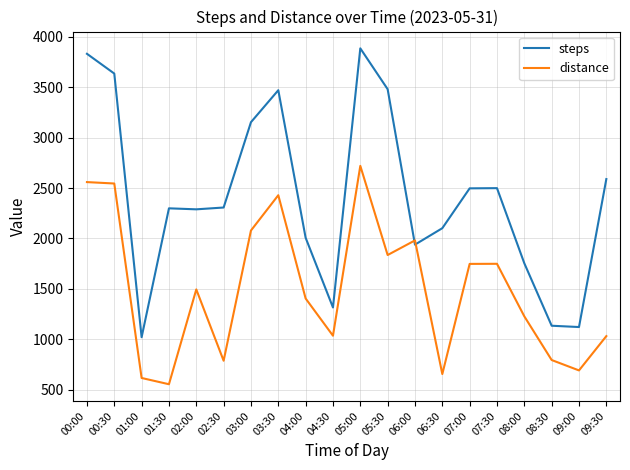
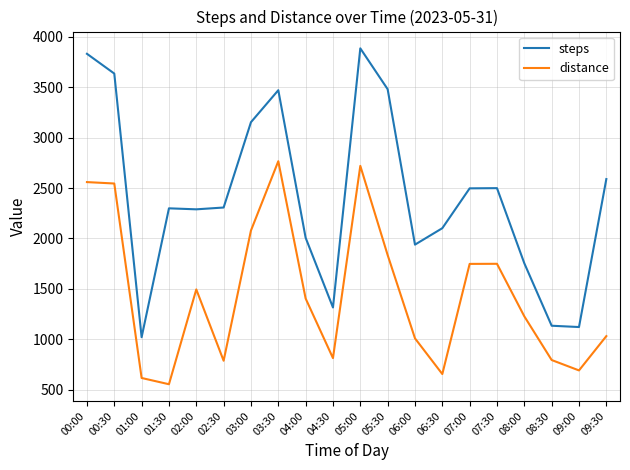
  {
    "steps": {
      "00:00": 3830,
      "00:30": 3640,
      "01:00": 1020,
      "01:30": 2300,
      "02:00": 2290,
      "02:30": 2310,
      "03:00": 3150,
      "03:30": 3470,
      "04:00": 2010,
      "04:30": 1320,
      "05:00": 3890,
      "05:30": 3480,
      "06:00": 1940,
      "06:30": 2100,
      "07:00": 2500,
      "07:30": 2500,
      "08:00": 1750,
      "08:30": 1140,
      "09:00": 1120,
      "09:30": 2590
    },
    "distance": {
      "00:00": 2560,
      "00:30": 2550,
      "01:00": 620,
      "01:30": 560,
      "02:00": 1500,
      "02:30": 790,
      "03:00": 2080,
-     "03:30": 2430,
+     "03:30": 2770,
      "04:00": 1410,
-     "04:30": 1040,
+     "04:30": 810,
      "05:00": 2720,
      "05:30": 1840,
-     "06:00": 1980,
+     "06:00": 1010,
      "06:30": 660,
      "07:00": 1750,
      "07:30": 1750,
      "08:00": 1230,
      "08:30": 800,
      "09:00": 690,
      "09:30": 1030
    }
  }
